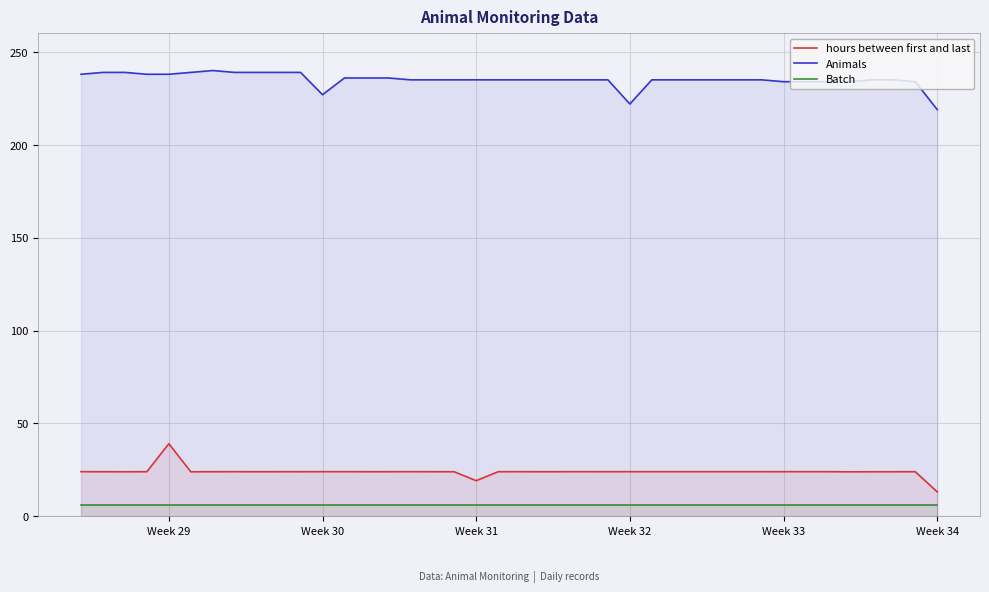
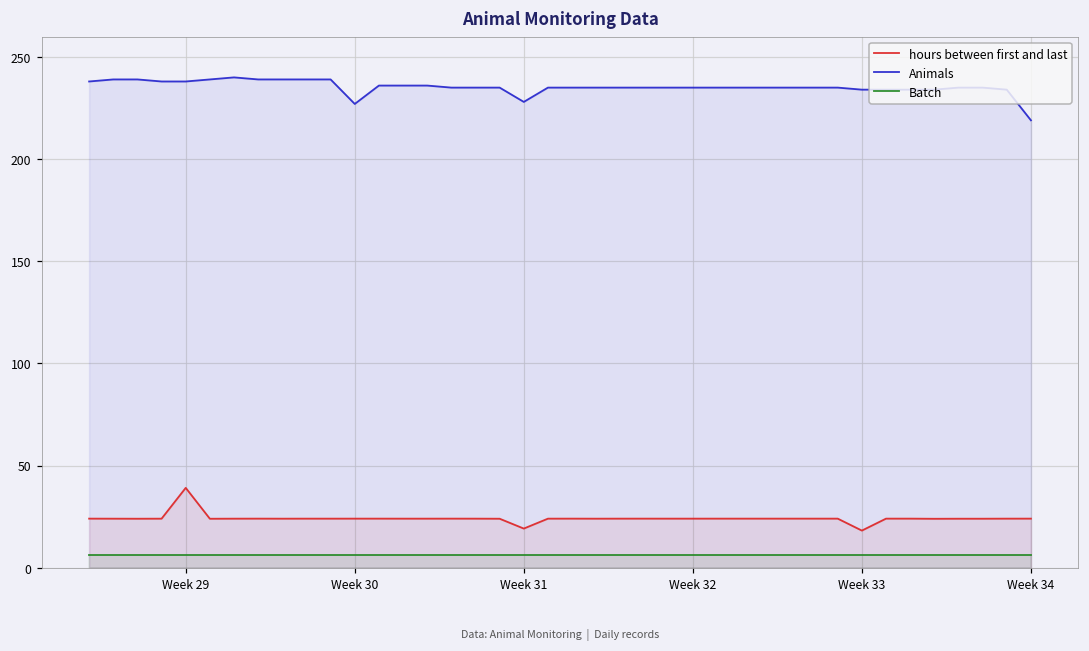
  {
    "hours between first and last": {
      "Week 29": 39,
      "Week 30": 24,
      "Week 31": 19,
      "Week 32": 24,
-     "Week 33": 24,
-     "Week 34": 13
+     "Week 33": 18,
+     "Week 34": 24
    },
    "Animals": {
      "Week 29": 238,
      "Week 30": 227,
-     "Week 31": 235,
-     "Week 32": 222,
+     "Week 31": 228,
+     "Week 32": 235,
      "Week 33": 234,
      "Week 34": 219
    },
    "Batch": {
      "Week 29": 6,
      "Week 30": 6,
      "Week 31": 6,
      "Week 32": 6,
      "Week 33": 6,
      "Week 34": 6
    }
  }
